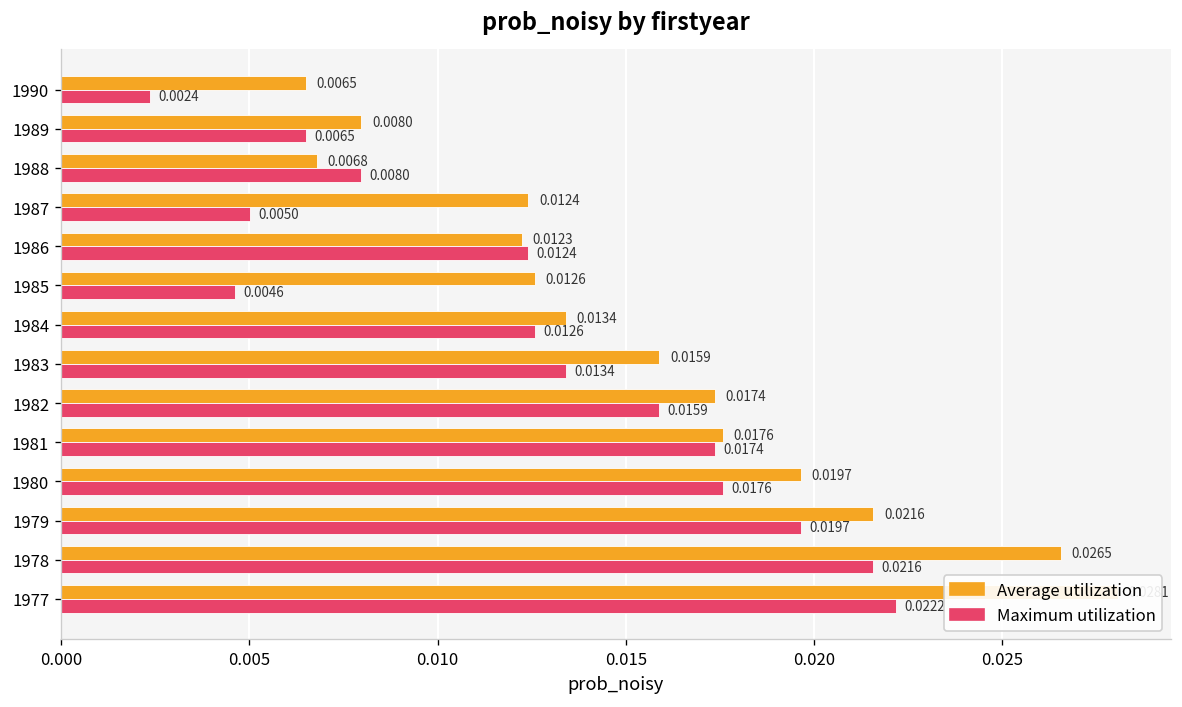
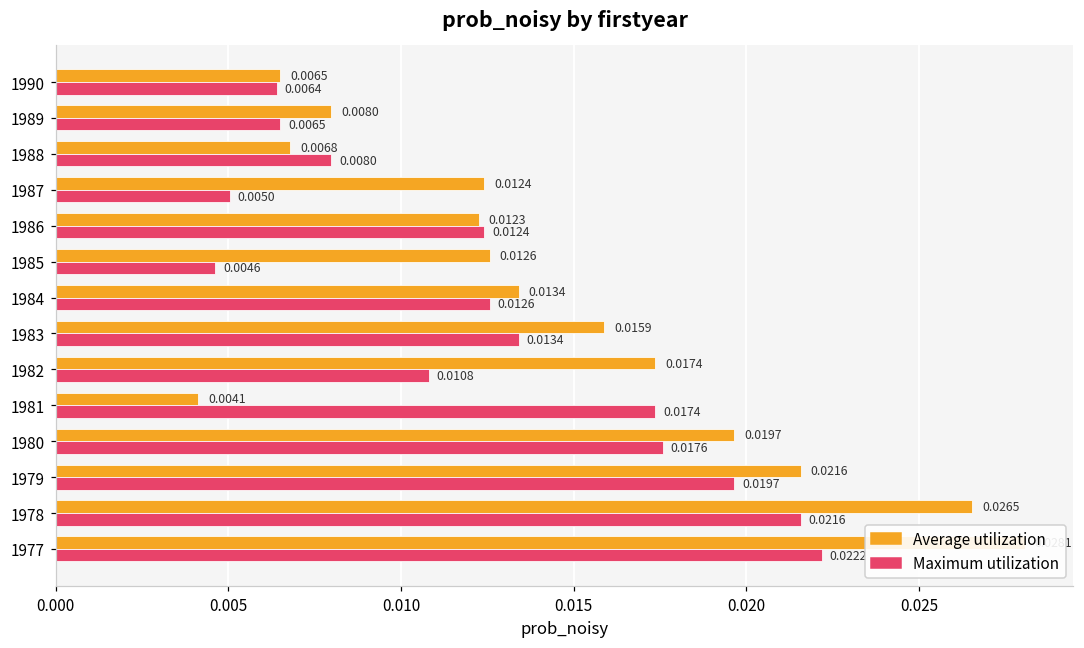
  {
    "Average utilization": {
      "1990": 0.0065,
      "1989": 0.0080,
      "1988": 0.0068,
      "1987": 0.0124,
      "1986": 0.0123,
      "1985": 0.0126,
      "1984": 0.0134,
      "1983": 0.0159,
      "1982": 0.0174,
-     "1981": 0.0176,
+     "1981": 0.0041,
      "1980": 0.0197,
      "1979": 0.0216,
      "1978": 0.0265
    },
    "Maximum utilization": {
-     "1990": 0.0024,
+     "1990": 0.0064,
      "1989": 0.0065,
      "1988": 0.0080,
      "1987": 0.0050,
      "1986": 0.0124,
      "1985": 0.0046,
      "1984": 0.0126,
      "1983": 0.0134,
-     "1982": 0.0159,
+     "1982": 0.0108,
      "1981": 0.0174,
      "1980": 0.0176,
      "1979": 0.0197,
      "1978": 0.0216
    }
  }
